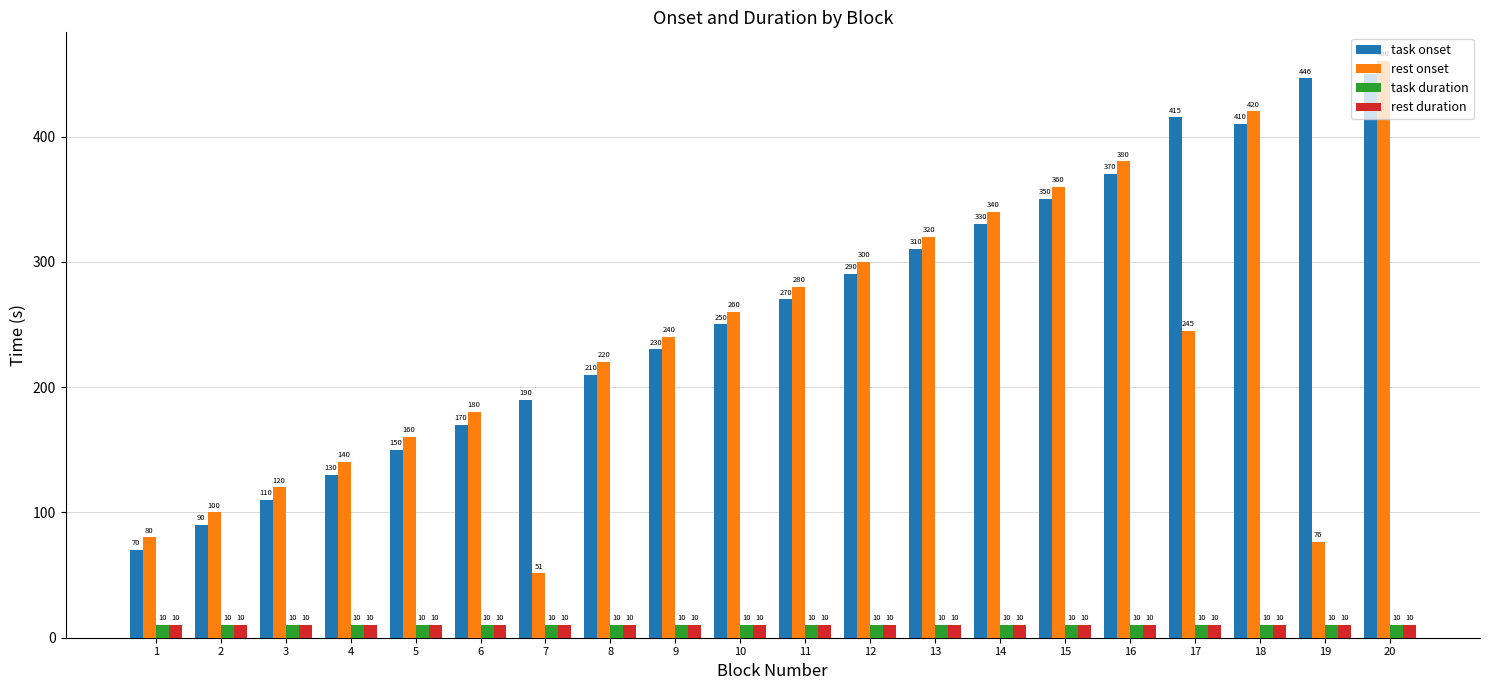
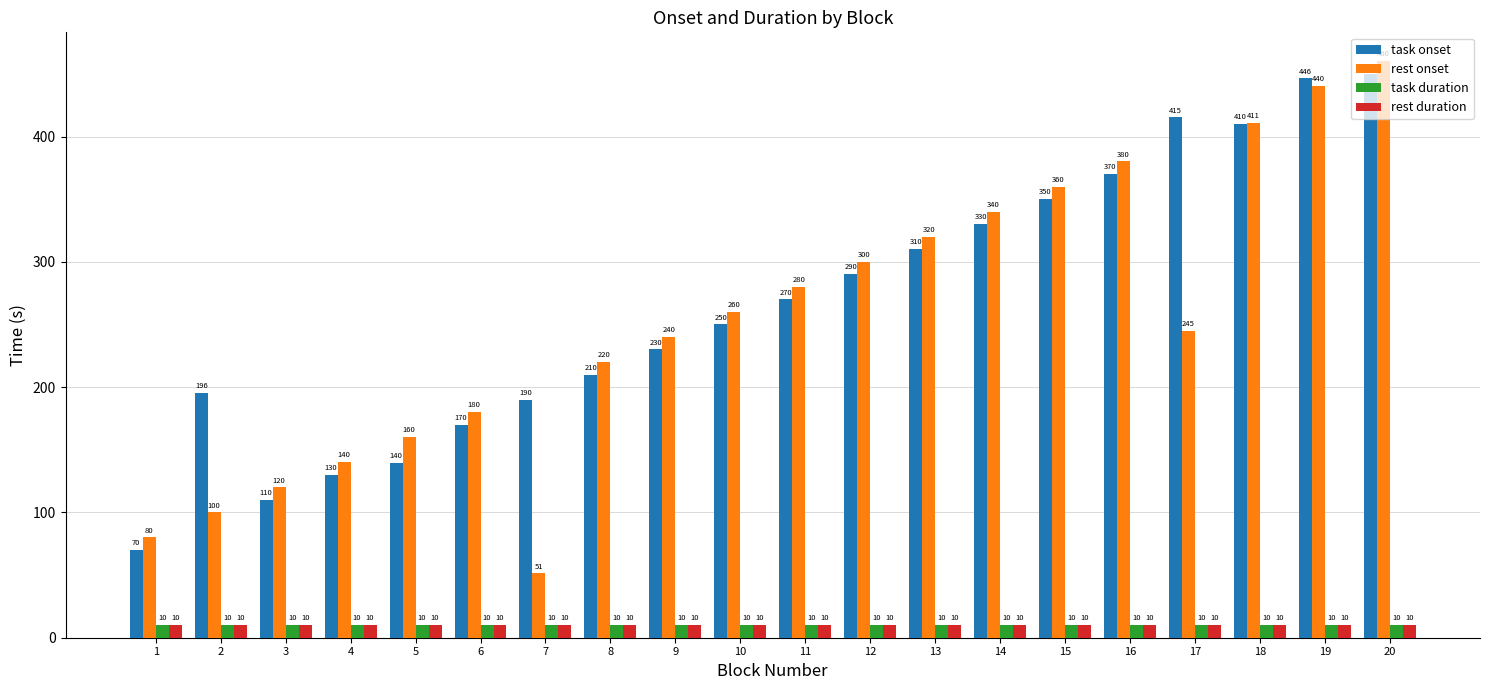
  {
    "task onset": {
      "1": 70,
-     "2": 90,
+     "2": 196,
      "3": 110,
      "4": 130,
-     "5": 150,
+     "5": 140,
      "6": 170,
      "7": 190,
      "8": 210,
      "9": 230,
      "10": 250,
      "11": 270,
      "12": 290,
      "13": 310,
      "14": 330,
      "15": 350,
      "16": 370,
      "17": 415,
      "18": 410,
      "19": 446
    },
    "rest onset": {
      "1": 80,
      "2": 100,
      "3": 120,
      "4": 140,
      "5": 160,
      "6": 180,
      "7": 51,
      "8": 220,
      "9": 240,
      "10": 260,
      "11": 280,
      "12": 300,
      "13": 320,
      "14": 340,
      "15": 360,
      "16": 380,
      "17": 245,
-     "18": 420,
-     "19": 76
+     "18": 411,
+     "19": 440
    },
    "task duration": {
      "1": 10,
      "2": 10,
      "3": 10,
      "4": 10,
      "5": 10,
      "6": 10,
      "7": 10,
      "8": 10,
      "9": 10,
      "10": 10,
      "11": 10,
      "12": 10,
      "13": 10,
      "14": 10,
      "15": 10,
      "16": 10,
      "17": 10,
      "18": 10,
      "19": 10,
      "20": 10
    },
    "rest duration": {
      "1": 10,
      "2": 10,
      "3": 10,
      "4": 10,
      "5": 10,
      "6": 10,
      "7": 10,
      "8": 10,
      "9": 10,
      "10": 10,
      "11": 10,
      "12": 10,
      "13": 10,
      "14": 10,
      "15": 10,
      "16": 10,
      "17": 10,
      "18": 10,
      "19": 10,
      "20": 10
    }
  }
